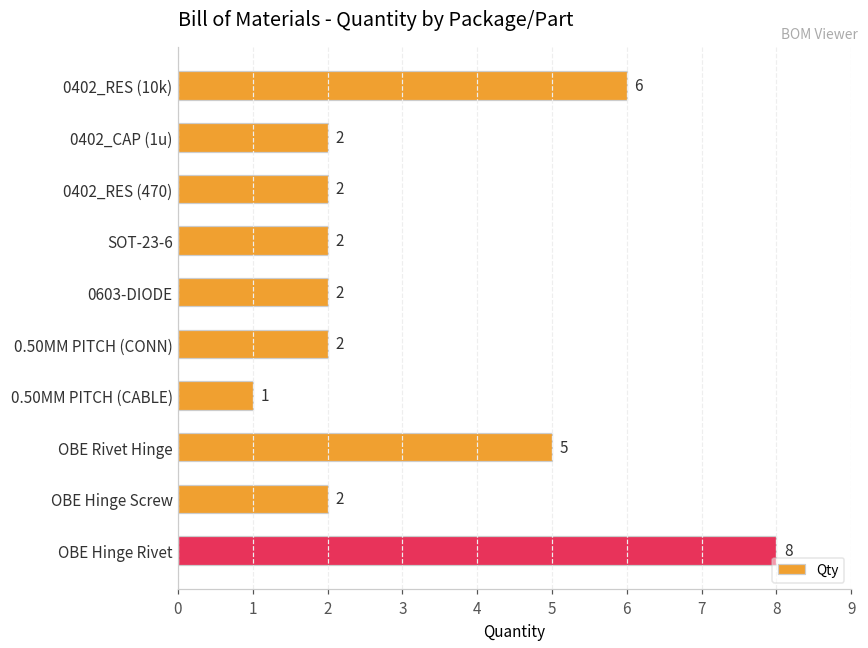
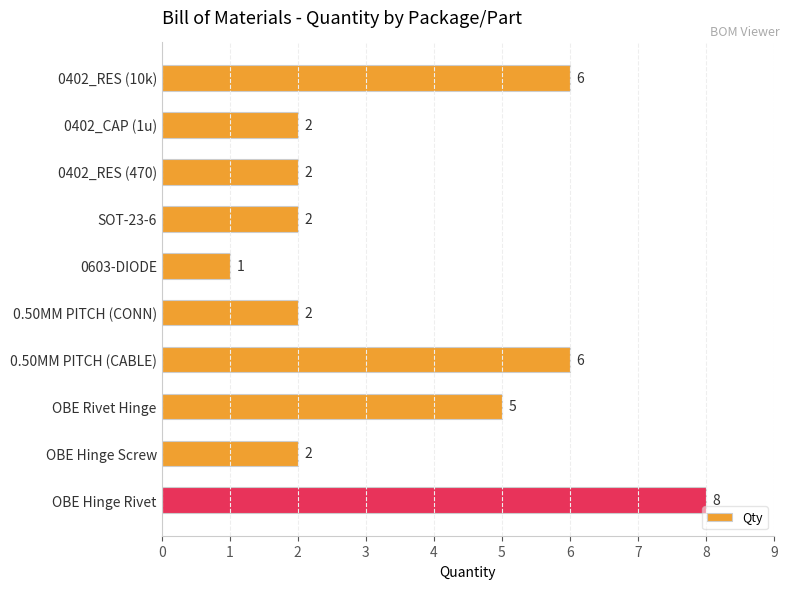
  {
    "0402_RES (10k)": 6,
    "0402_CAP (1u)": 2,
    "0402_RES (470)": 2,
    "SOT-23-6": 2,
-   "0603-DIODE": 2,
+   "0603-DIODE": 1,
    "0.50MM PITCH (CONN)": 2,
-   "0.50MM PITCH (CABLE)": 1,
+   "0.50MM PITCH (CABLE)": 6,
    "OBE Rivet Hinge": 5,
    "OBE Hinge Screw": 2
  }
